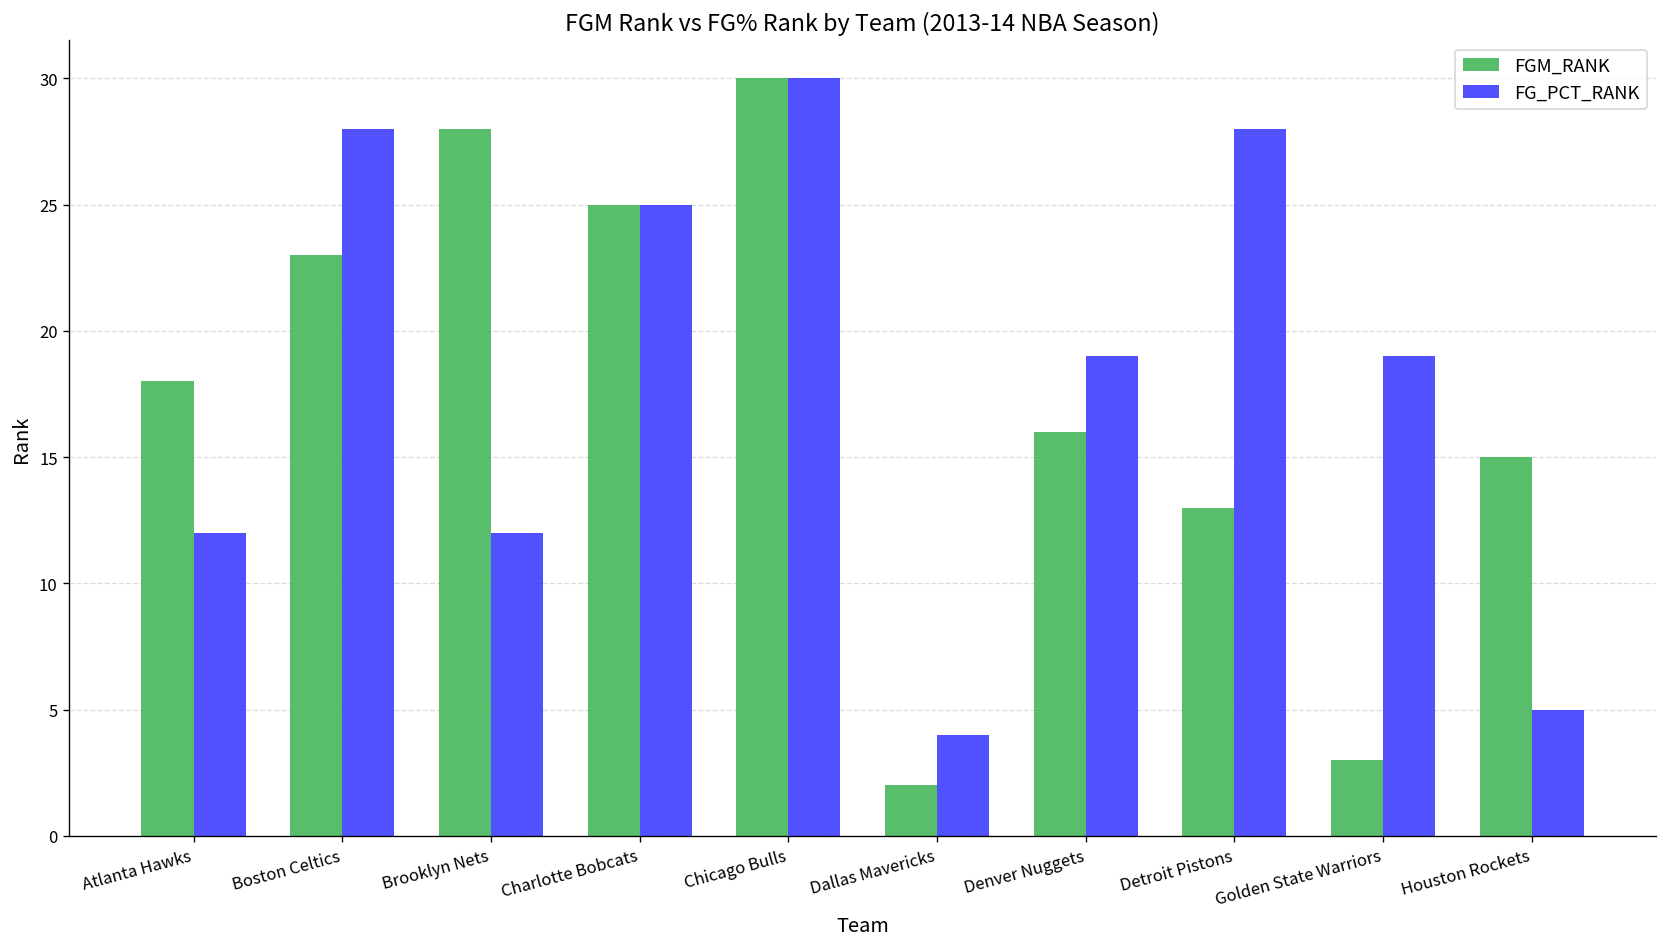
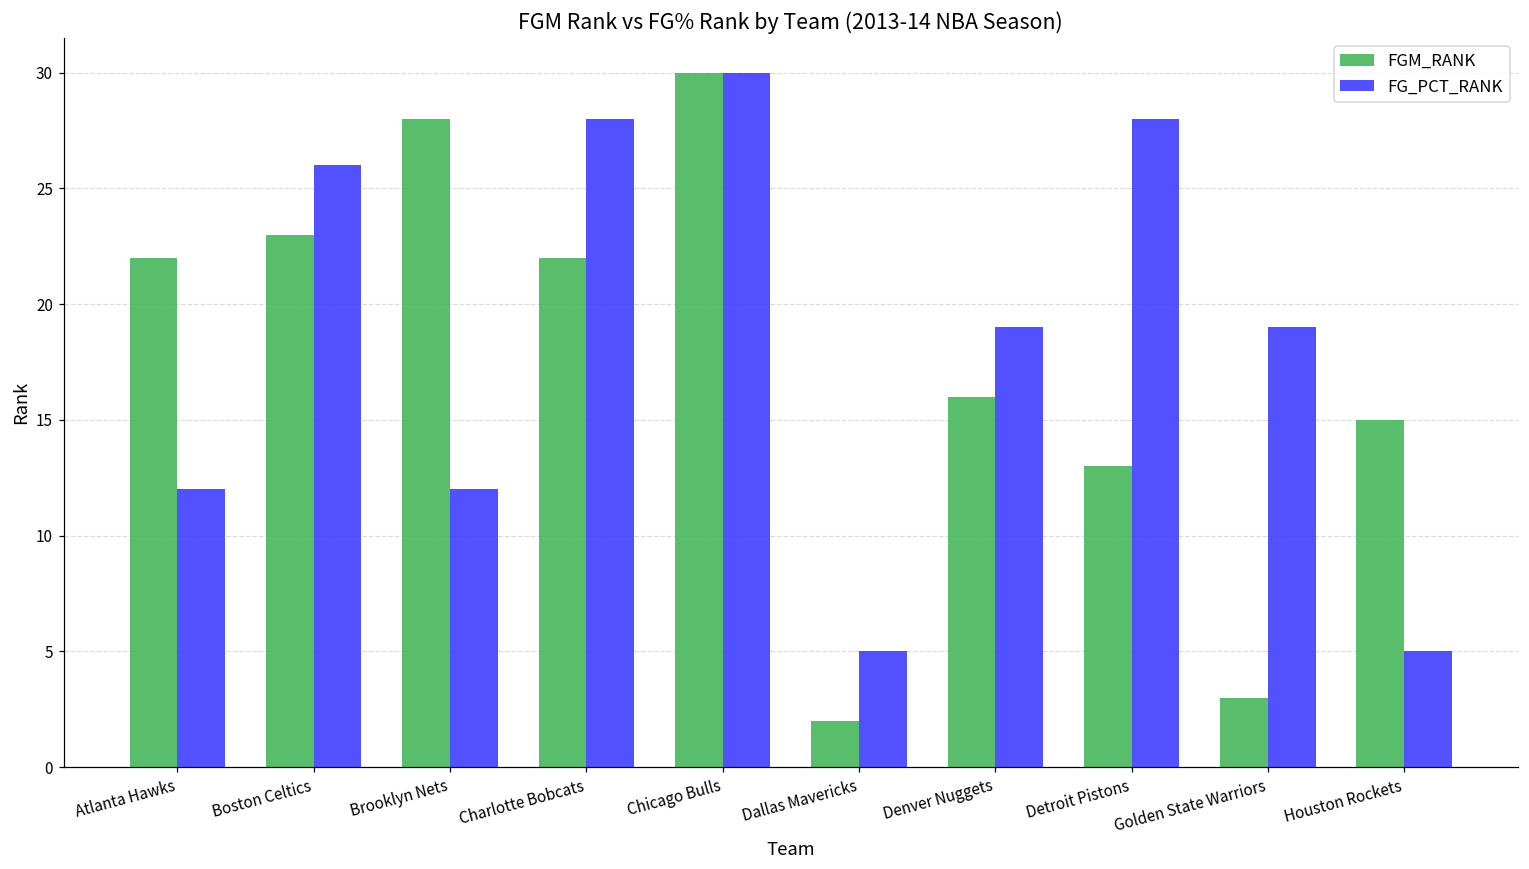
  {
    "FGM_RANK": {
-     "Atlanta Hawks": 18,
+     "Atlanta Hawks": 22,
      "Boston Celtics": 23,
      "Brooklyn Nets": 28,
-     "Charlotte Bobcats": 25,
+     "Charlotte Bobcats": 22,
      "Chicago Bulls": 30,
      "Dallas Mavericks": 2,
      "Denver Nuggets": 16,
      "Detroit Pistons": 13,
      "Golden State Warriors": 3,
      "Houston Rockets": 15
    },
    "FG_PCT_RANK": {
      "Atlanta Hawks": 12,
-     "Boston Celtics": 28,
+     "Boston Celtics": 26,
      "Brooklyn Nets": 12,
-     "Charlotte Bobcats": 25,
+     "Charlotte Bobcats": 28,
      "Chicago Bulls": 30,
-     "Dallas Mavericks": 4,
+     "Dallas Mavericks": 5,
      "Denver Nuggets": 19,
      "Detroit Pistons": 28,
      "Golden State Warriors": 19,
      "Houston Rockets": 5
    }
  }
